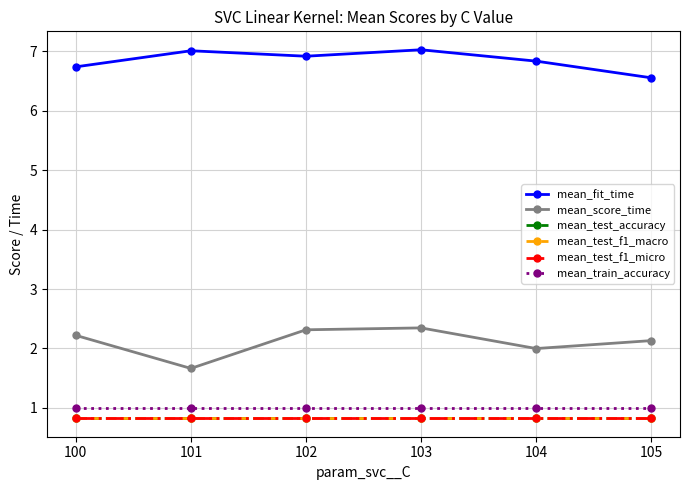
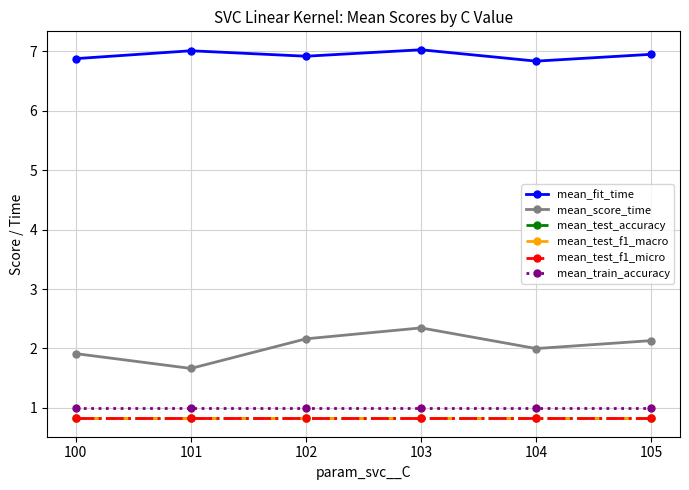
  {
    "mean_fit_time": {
-     "100": 6.7,
+     "100": 6.9,
      "101": 7.0,
      "102": 6.9,
      "103": 7.0,
      "104": 6.8,
-     "105": 6.6
+     "105": 7.0
    },
    "mean_score_time": {
-     "100": 2.2,
+     "100": 1.9,
      "101": 1.7,
-     "102": 2.3,
+     "102": 2.2,
      "103": 2.3,
      "104": 2.0,
      "105": 2.1
    },
    "mean_test_f1_micro": {
      "100": 0.8,
      "101": 0.8,
      "102": 0.8,
      "103": 0.8,
      "104": 0.8,
      "105": 0.8
    },
    "mean_train_accuracy": {
      "100": 1.0,
      "101": 1.0,
      "102": 1.0,
      "103": 1.0,
      "104": 1.0,
      "105": 1.0
    }
  }
